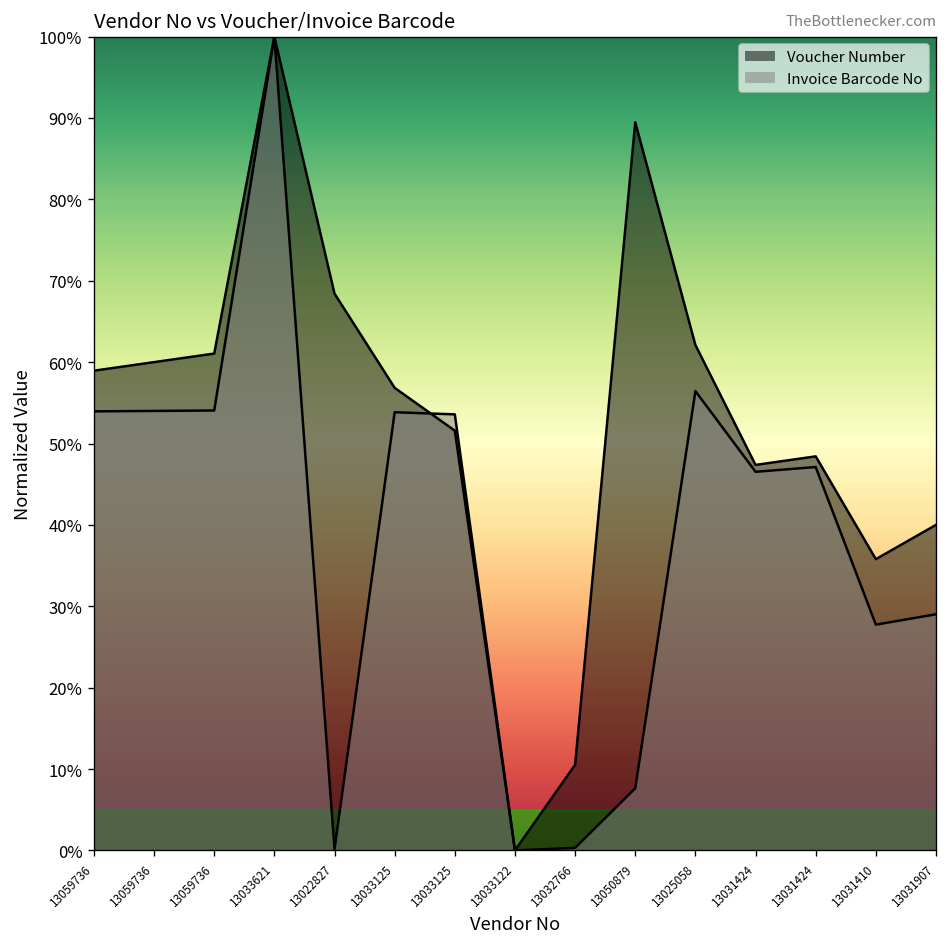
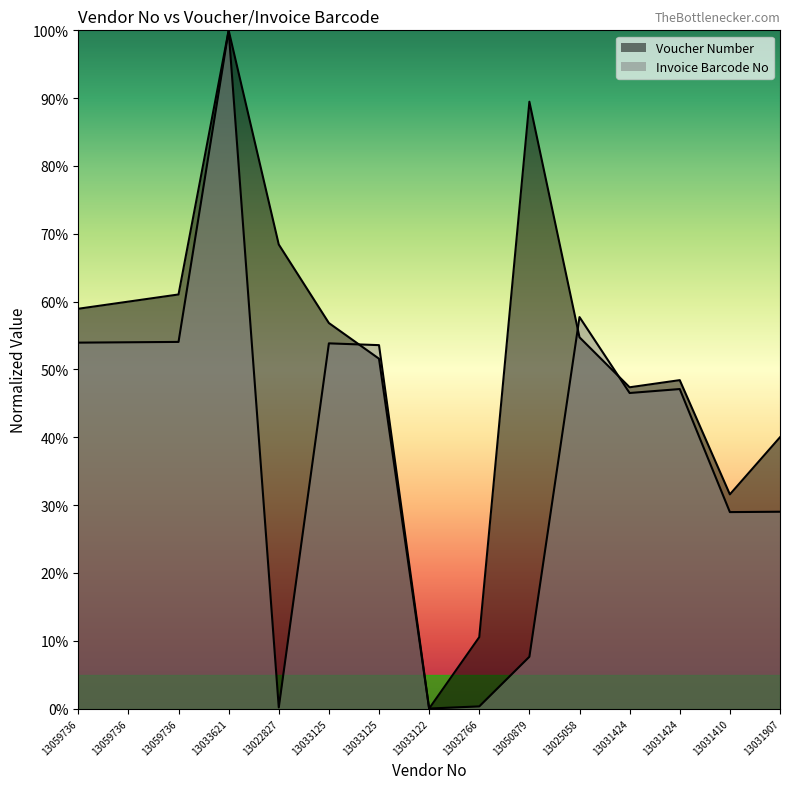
  {
    "Voucher Number": {
      "13022827": "68%",
      "13032766": "11%",
      "13050879": "89%",
-     "13025058": "62%",
-     "13031410": "36%",
+     "13025058": "55%",
+     "13031410": "32%",
      "13031907": "40%"
    },
    "Invoice Barcode No": {
      "13050879": "8%",
-     "13025058": "56%",
-     "13031410": "28%",
+     "13025058": "58%",
+     "13031410": "29%",
      "13031907": "29%"
    }
  }
